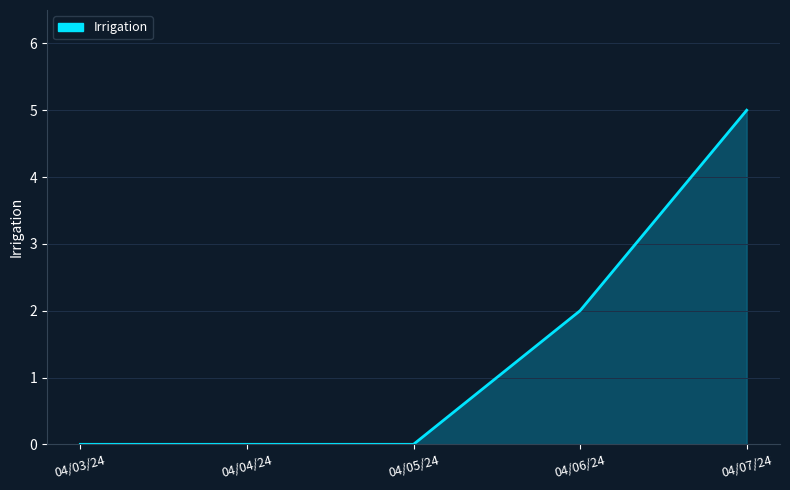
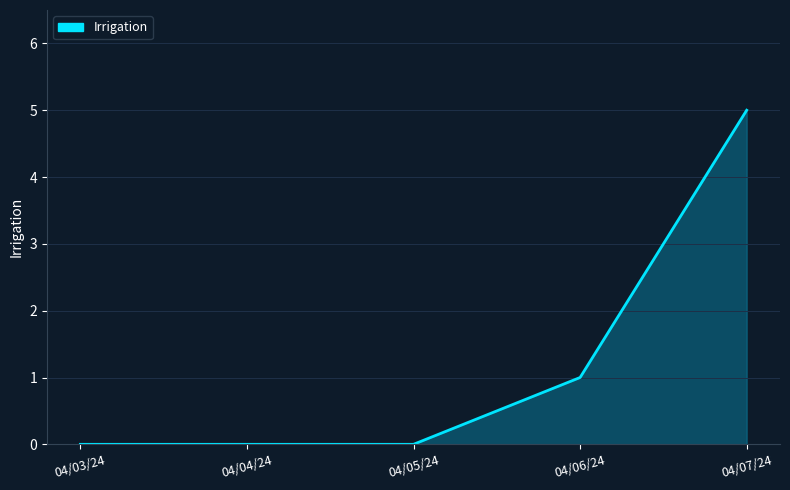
  {
    "04/03/24": 0,
    "04/04/24": 0,
    "04/05/24": 0,
-   "04/06/24": 2,
+   "04/06/24": 1,
    "04/07/24": 5
  }
